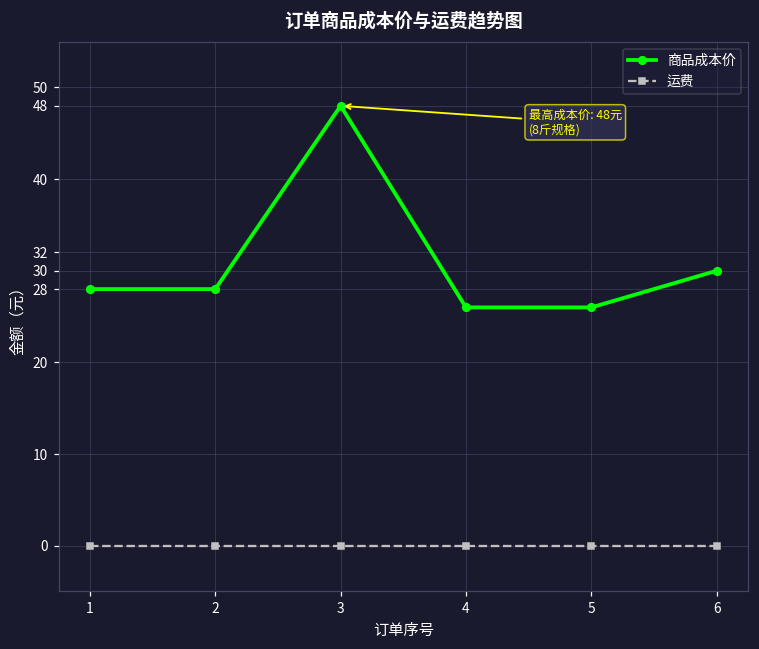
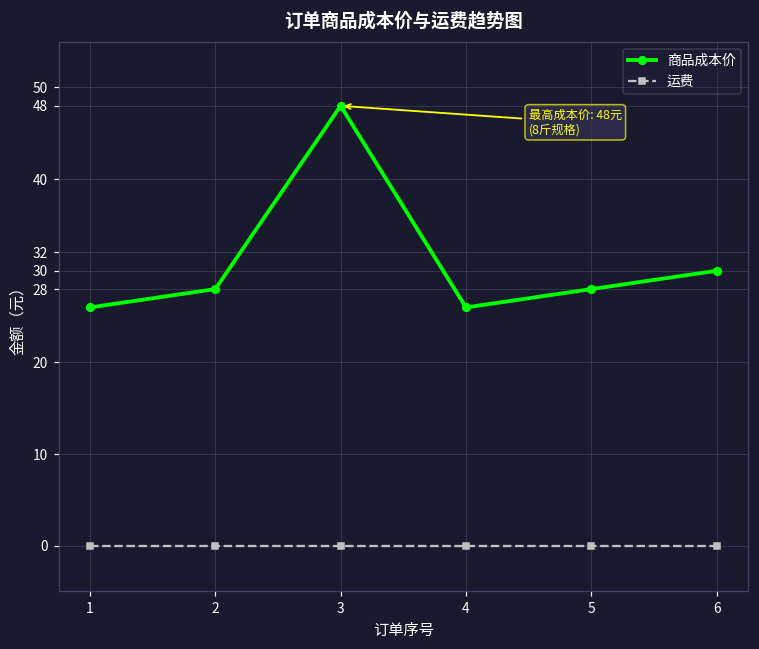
  {
    "商品成本价": {
-     "1": 28,
+     "1": 26,
      "2": 28,
      "4": 26,
-     "5": 26,
+     "5": 28,
      "6": 30
    },
    "运费": {
      "1": 0,
      "2": 0,
      "3": 0,
      "4": 0,
      "5": 0,
      "6": 0
    }
  }
